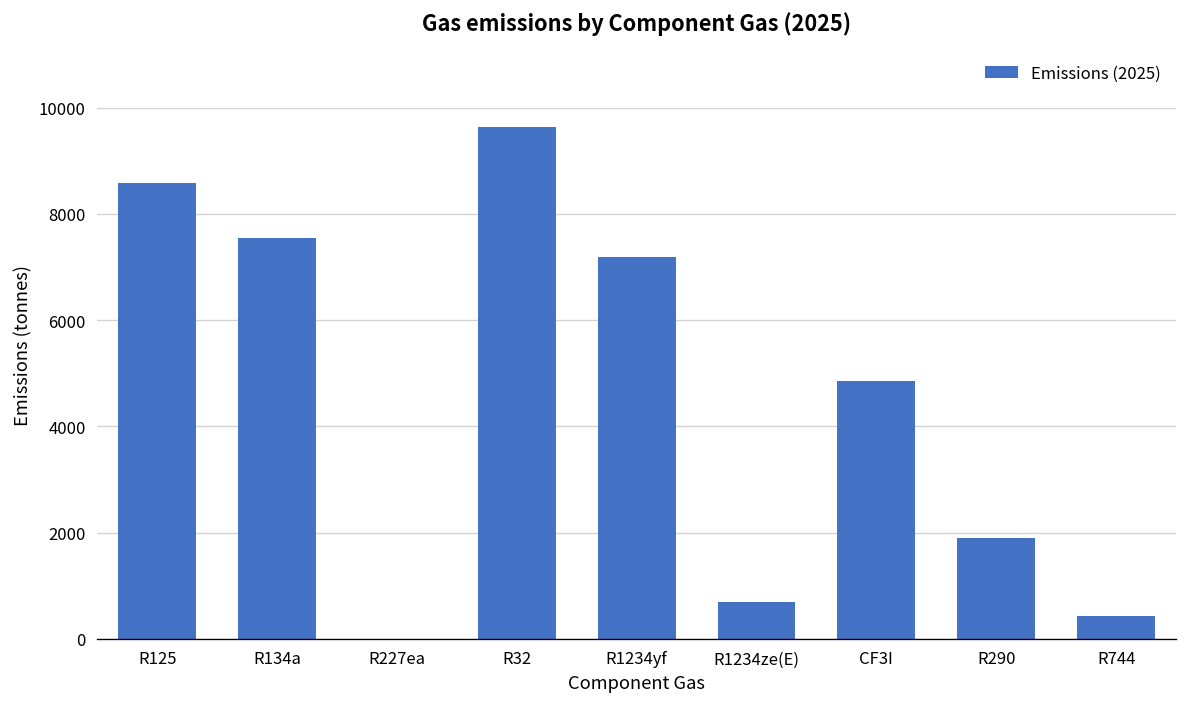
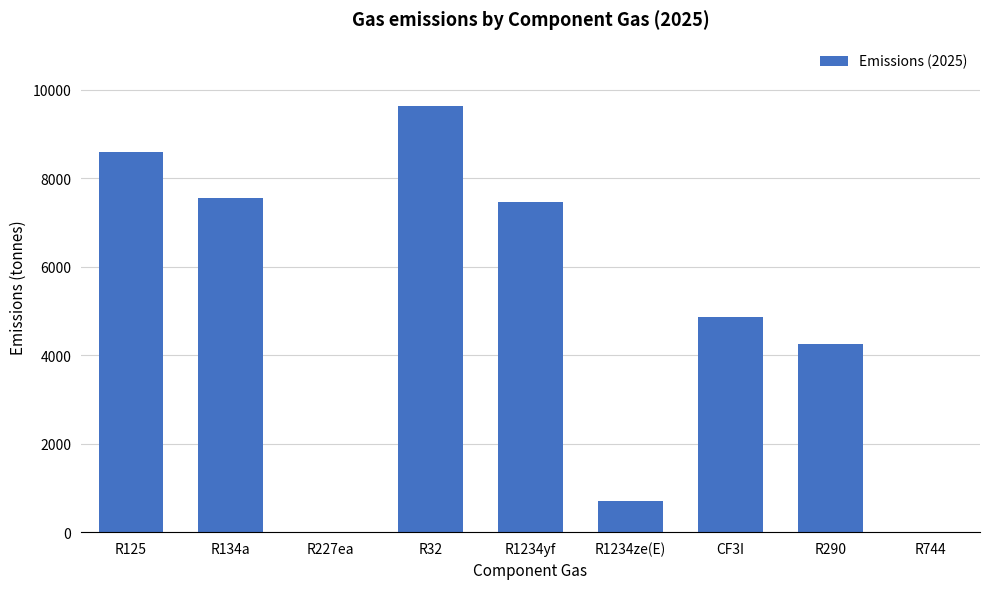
  {
    "R125": 8600,
    "R134a": 7600,
    "R32": 9600,
-   "R1234yf": 7200,
+   "R1234yf": 7500,
    "R1234ze(E)": 700,
    "CF3I": 4900,
-   "R290": 1900,
-   "R744": 400
+   "R290": 4200,
+   "R744": 0
  }
